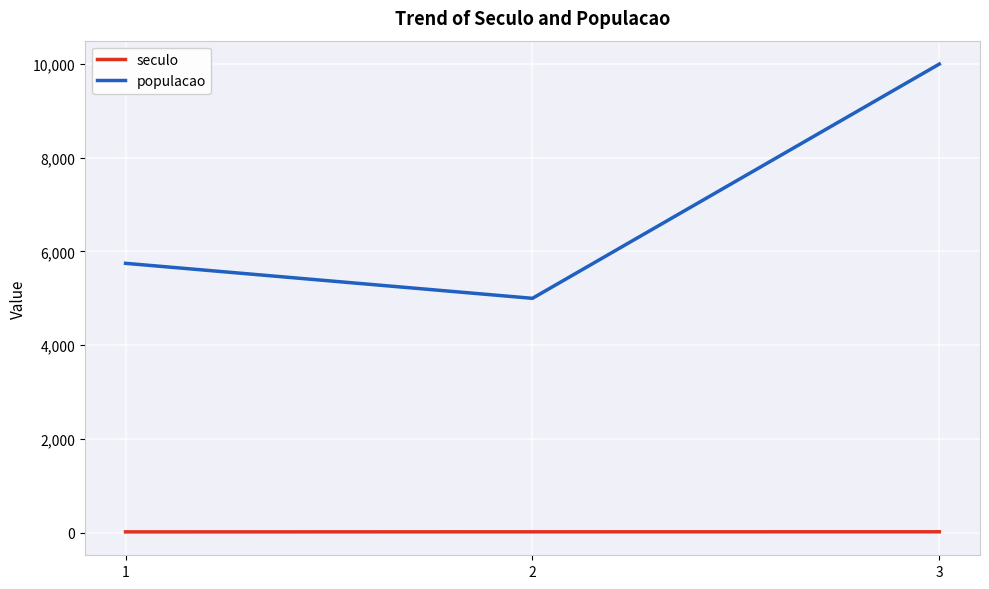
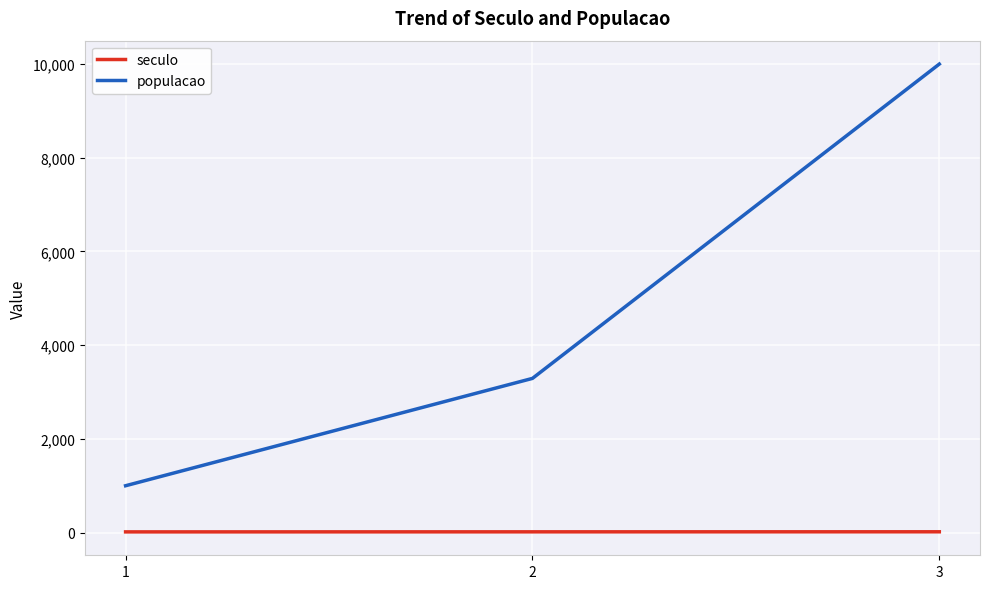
  {
    "seculo": {
      "1": "0",
      "2": "0",
      "3": "0"
    },
    "populacao": {
-     "1": "5,700",
-     "2": "5,000",
+     "1": "1,000",
+     "2": "3,300",
      "3": "10,000"
    }
  }
